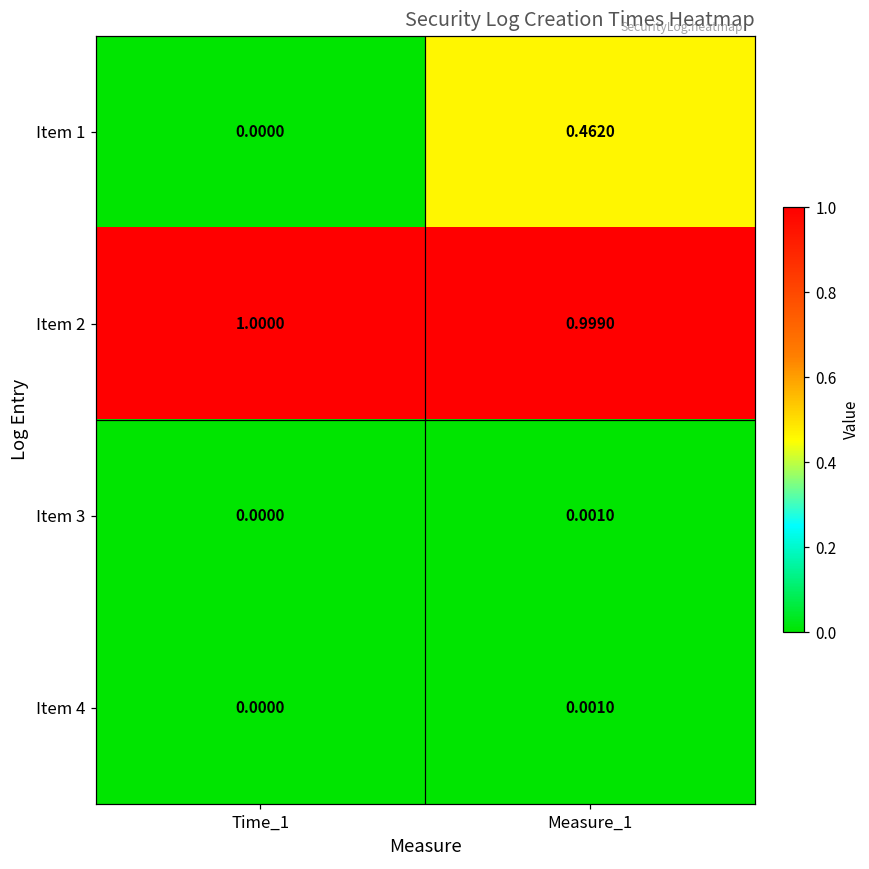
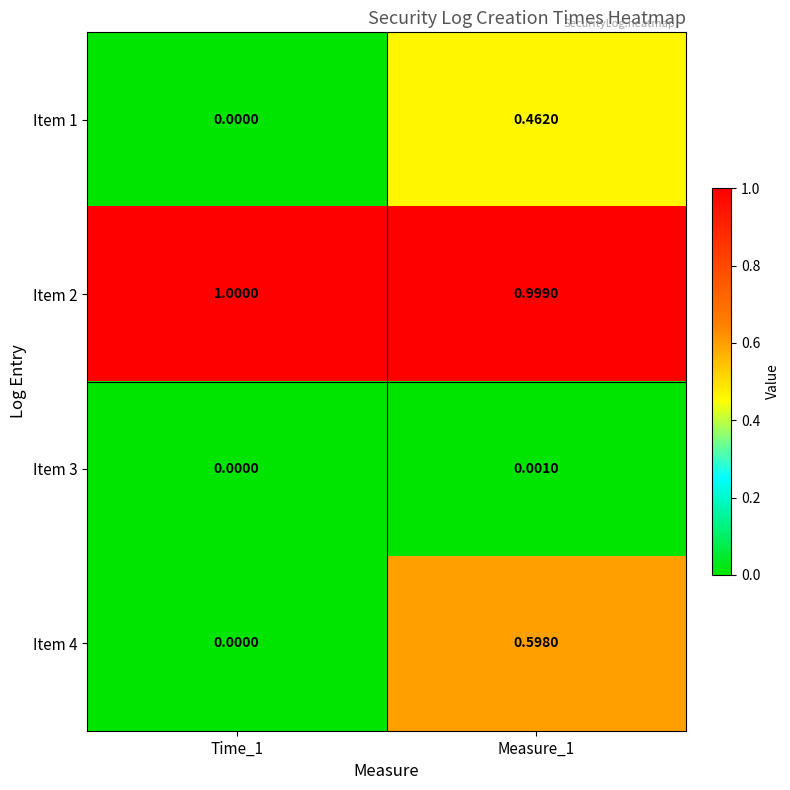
  {
    "Item 1": {
      "Time_1": 0.0000,
      "Measure_1": 0.4620
    },
    "Item 2": {
      "Time_1": 1.0000,
      "Measure_1": 0.9990
    },
    "Item 3": {
      "Time_1": 0.0000,
      "Measure_1": 0.0010
    },
    "Item 4": {
      "Time_1": 0.0000,
-     "Measure_1": 0.0010
+     "Measure_1": 0.5980
    }
  }
